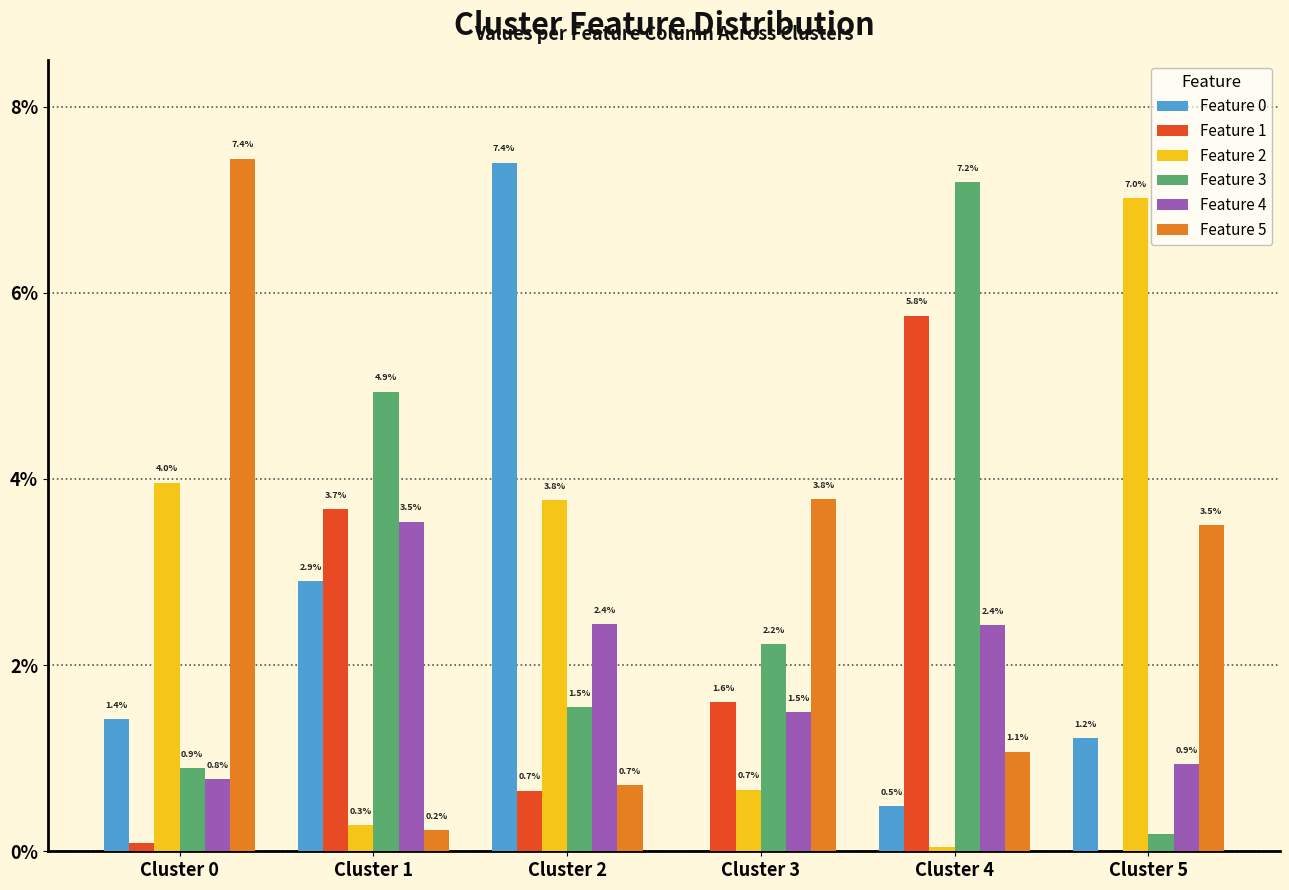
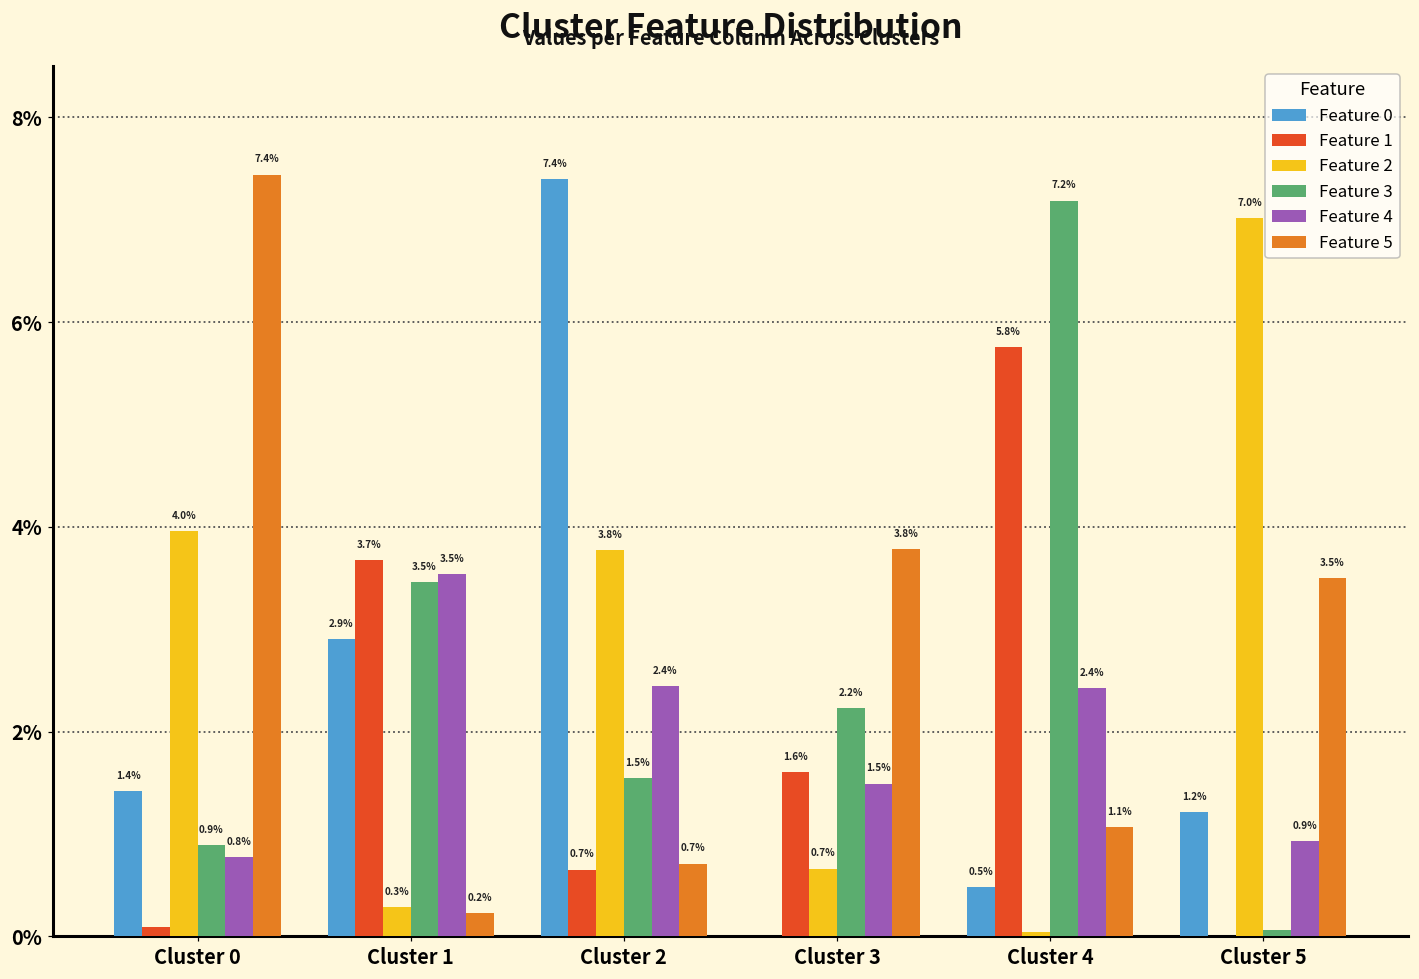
  {
    "Feature 0": {
      "Cluster 0": "1.4%",
      "Cluster 1": "2.9%",
      "Cluster 2": "7.4%",
      "Cluster 4": "0.5%",
      "Cluster 5": "1.2%"
    },
    "Feature 2": {
      "Cluster 0": "4.0%",
      "Cluster 1": "0.3%",
      "Cluster 2": "3.8%",
      "Cluster 3": "0.7%",
      "Cluster 5": "7.0%"
    },
    "Feature 3": {
      "Cluster 0": "0.9%",
-     "Cluster 1": "4.9%",
+     "Cluster 1": "3.5%",
      "Cluster 2": "1.5%",
      "Cluster 3": "2.2%",
      "Cluster 4": "7.2%",
-     "Cluster 5": "0.2%"
+     "Cluster 5": "0.1%"
    },
    "Feature 4": {
      "Cluster 0": "0.8%",
      "Cluster 1": "3.5%",
      "Cluster 2": "2.4%",
      "Cluster 3": "1.5%",
      "Cluster 4": "2.4%",
      "Cluster 5": "0.9%"
    }
  }
